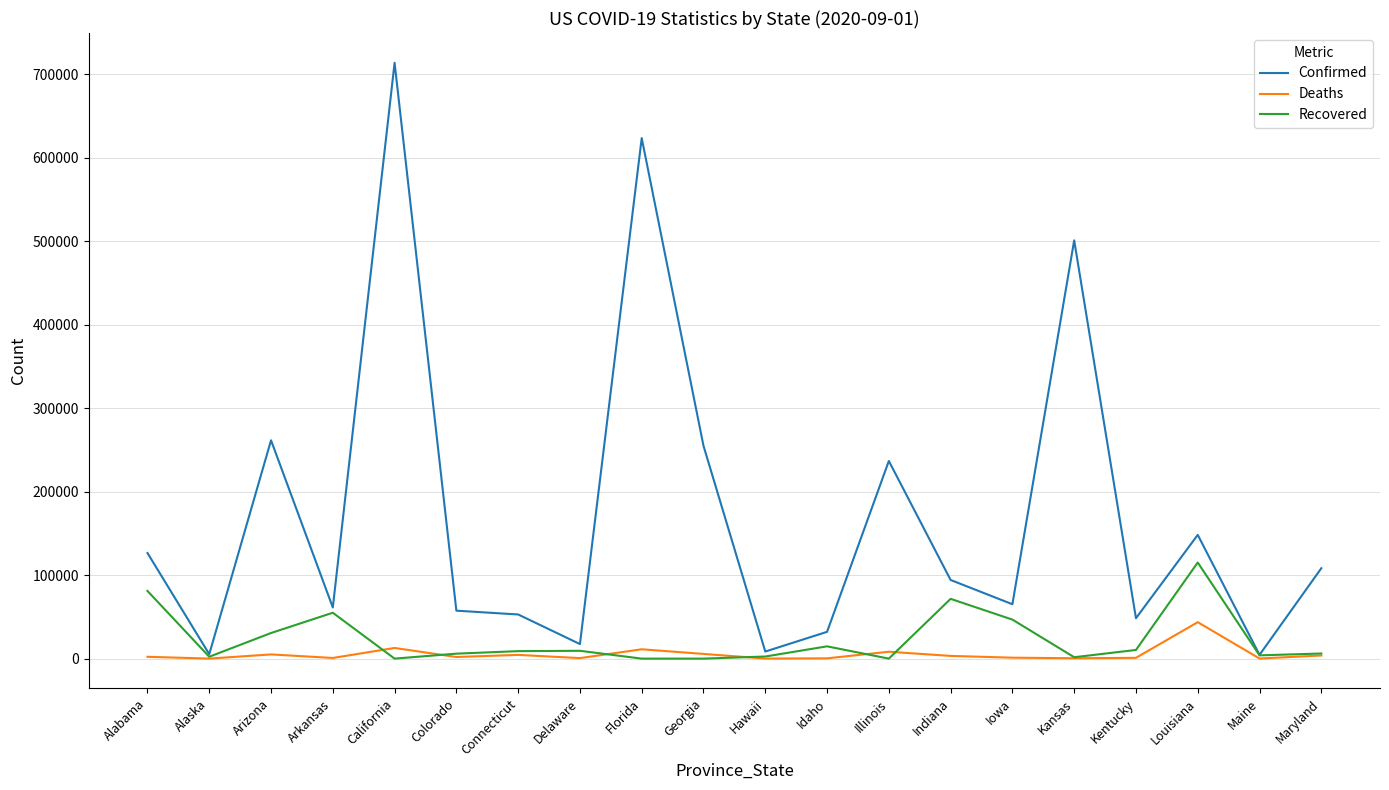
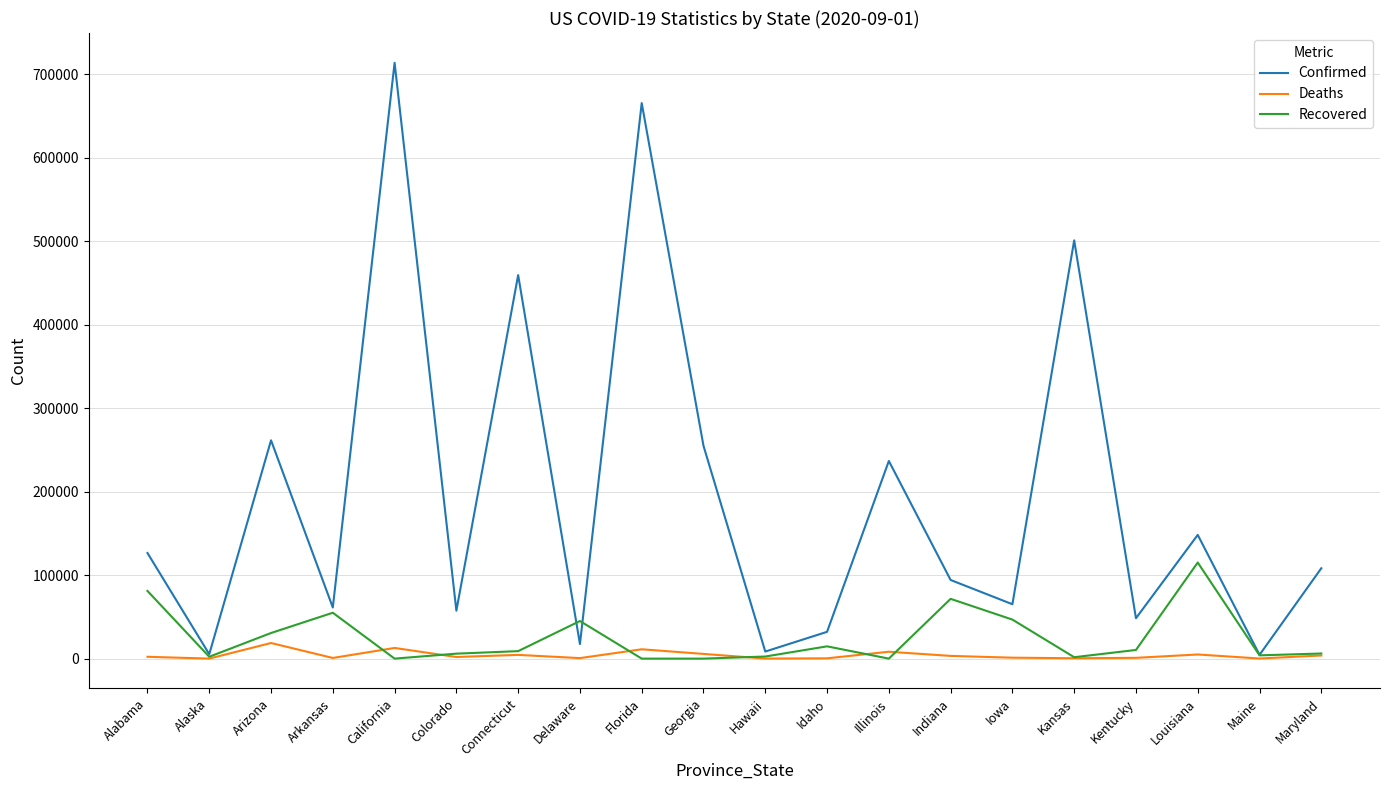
  {
    "Confirmed": {
      "Alabama": 130000,
      "Alaska": 10000,
      "Arizona": 260000,
      "Arkansas": 60000,
      "California": 710000,
      "Colorado": 60000,
-     "Connecticut": 50000,
+     "Connecticut": 460000,
      "Delaware": 20000,
-     "Florida": 620000,
+     "Florida": 670000,
      "Georgia": 250000,
      "Hawaii": 10000,
      "Idaho": 30000,
      "Illinois": 240000,
      "Indiana": 90000,
      "Iowa": 70000,
      "Kansas": 500000,
      "Kentucky": 50000,
      "Louisiana": 150000,
      "Maryland": 110000
    },
    "Deaths": {
      "Alabama": 0,
-     "Arizona": 10000,
+     "Arizona": 20000,
      "Arkansas": 0,
      "California": 10000,
      "Colorado": 0,
      "Connecticut": 0,
      "Delaware": 0,
      "Florida": 10000,
      "Georgia": 10000,
      "Idaho": 0,
      "Illinois": 10000,
      "Indiana": 0,
      "Iowa": 0,
      "Kentucky": 0,
-     "Louisiana": 40000,
+     "Louisiana": 0,
      "Maine": 0
    },
    "Recovered": {
      "Alabama": 80000,
      "Arizona": 30000,
      "Arkansas": 50000,
      "California": 0,
      "Colorado": 10000,
      "Connecticut": 10000,
-     "Delaware": 10000,
+     "Delaware": 50000,
      "Florida": 0,
      "Georgia": 0,
      "Idaho": 10000,
      "Illinois": 0,
      "Indiana": 70000,
      "Iowa": 50000,
      "Kentucky": 10000,
      "Louisiana": 120000
    }
  }
